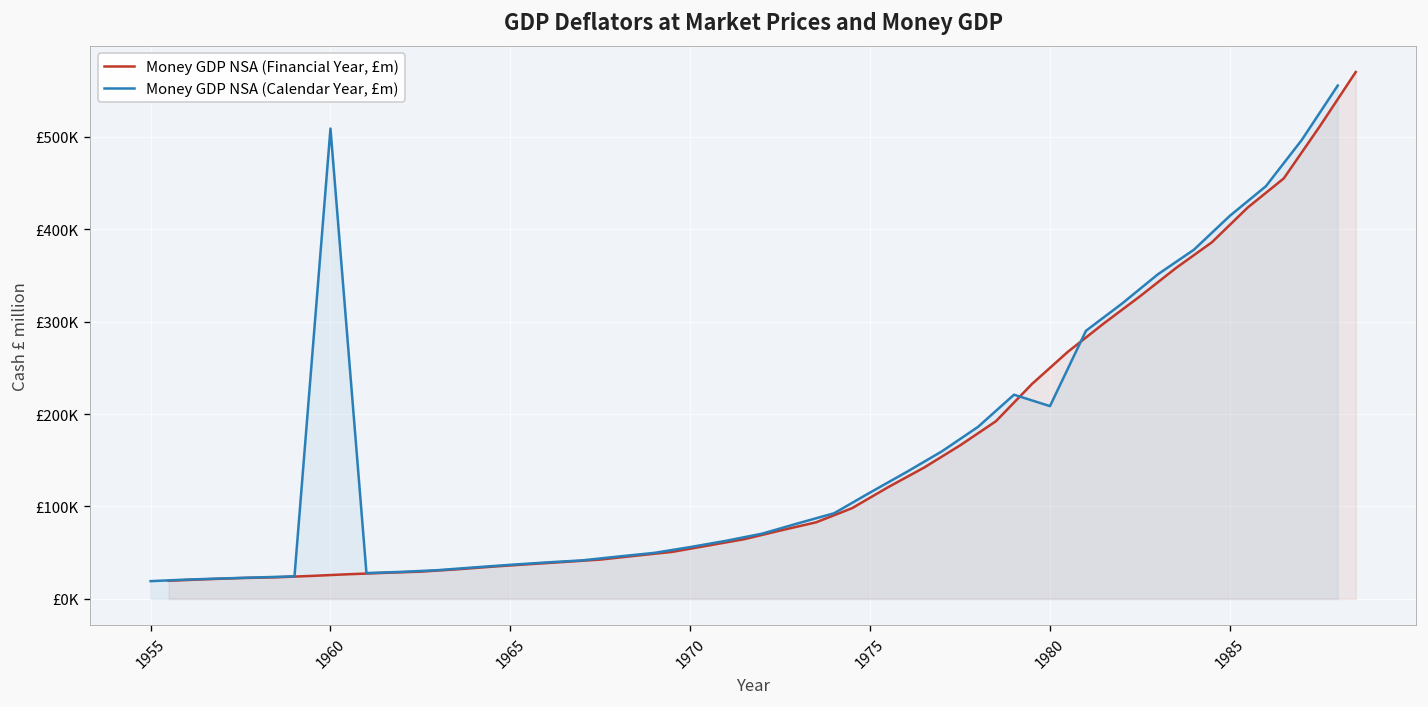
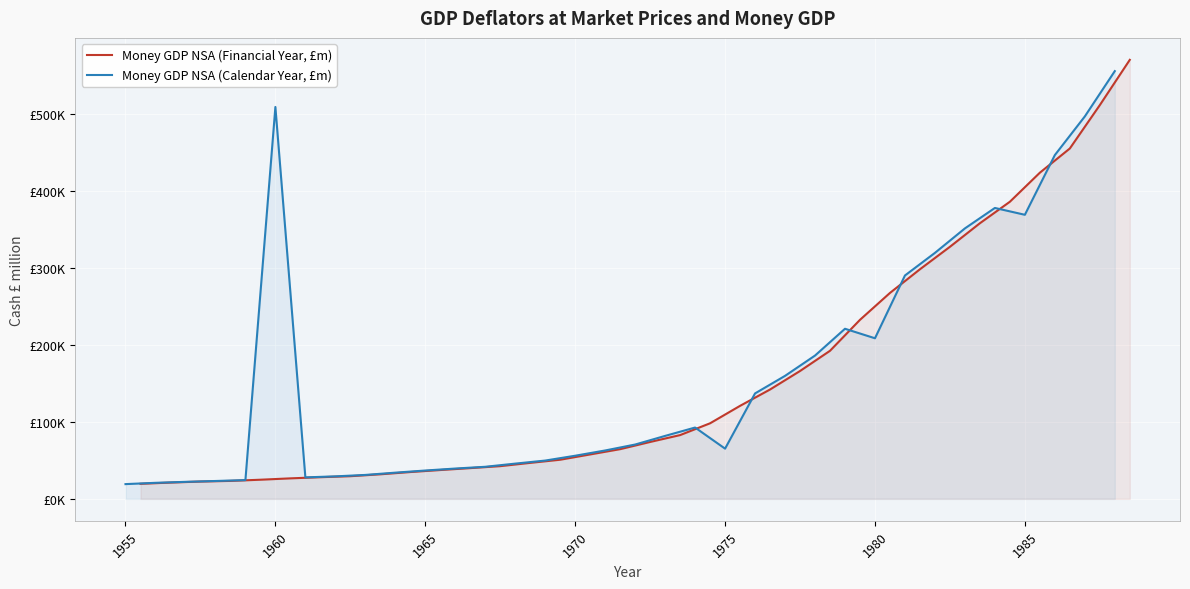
  {
    "Money GDP NSA (Calendar Year, £m)": {
      "1955": "£20000",
      "1960": "£510000",
      "1965": "£40000",
      "1970": "£60000",
-     "1975": "£120000",
+     "1975": "£70000",
      "1980": "£210000",
-     "1985": "£410000"
+     "1985": "£370000"
    }
  }
